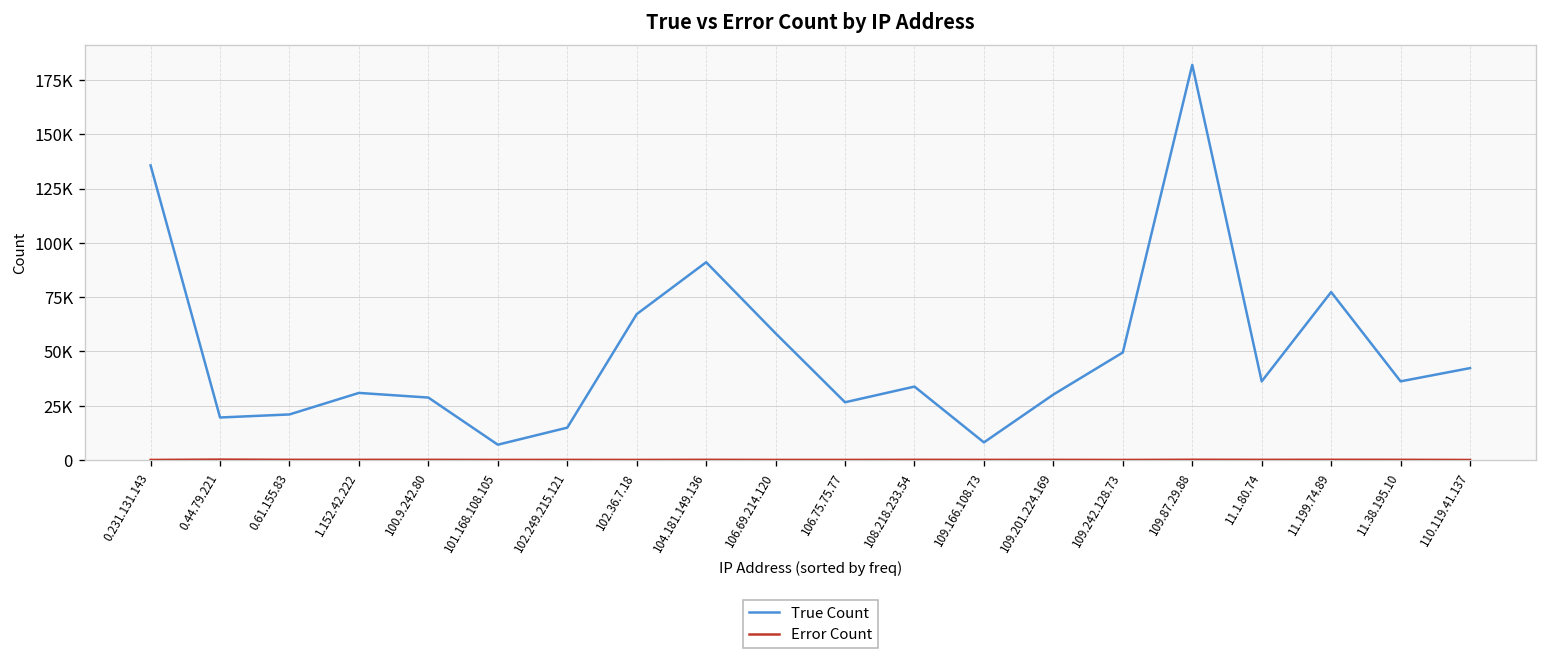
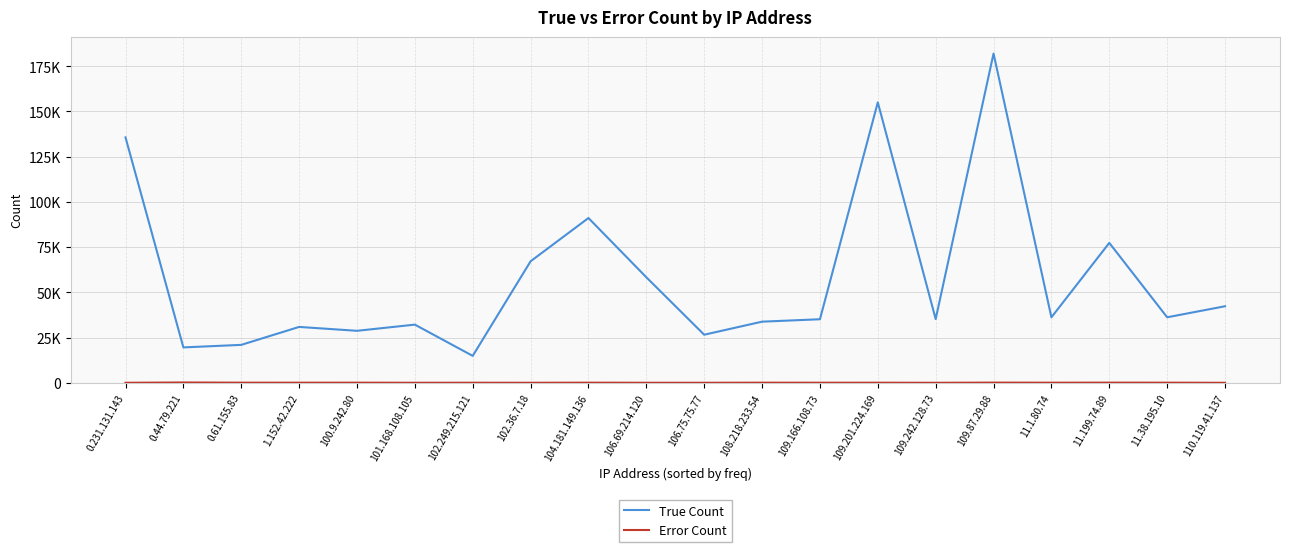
  {
    "True Count": {
      "0.231.131.143": 136000,
      "0.44.79.221": 20000,
      "0.61.155.83": 21000,
      "1.152.42.222": 31000,
      "100.9.242.80": 29000,
-     "101.168.108.105": 7000,
+     "101.168.108.105": 32000,
      "102.249.215.121": 15000,
      "102.36.7.18": 67000,
      "104.181.149.136": 91000,
      "106.69.214.120": 58000,
      "106.75.75.77": 27000,
      "108.218.233.54": 34000,
-     "109.166.108.73": 8000,
-     "109.201.224.169": 30000,
-     "109.242.128.73": 50000,
+     "109.166.108.73": 35000,
+     "109.201.224.169": 155000,
+     "109.242.128.73": 35000,
      "109.87.29.88": 182000,
      "11.1.80.74": 36000,
      "11.199.74.89": 77000,
      "11.38.195.10": 36000,
      "110.119.41.137": 42000
    },
    "Error Count": {
      "0.231.131.143": 0,
      "0.44.79.221": 0,
      "0.61.155.83": 0,
      "1.152.42.222": 0,
      "100.9.242.80": 0,
      "101.168.108.105": 0,
      "102.249.215.121": 0,
      "102.36.7.18": 0,
      "104.181.149.136": 0,
      "106.69.214.120": 0,
      "106.75.75.77": 0,
      "108.218.233.54": 0,
      "109.166.108.73": 0,
      "109.201.224.169": 0,
      "109.242.128.73": 0,
      "109.87.29.88": 0,
      "11.1.80.74": 0,
      "11.199.74.89": 0,
      "11.38.195.10": 0,
      "110.119.41.137": 0
    }
  }
